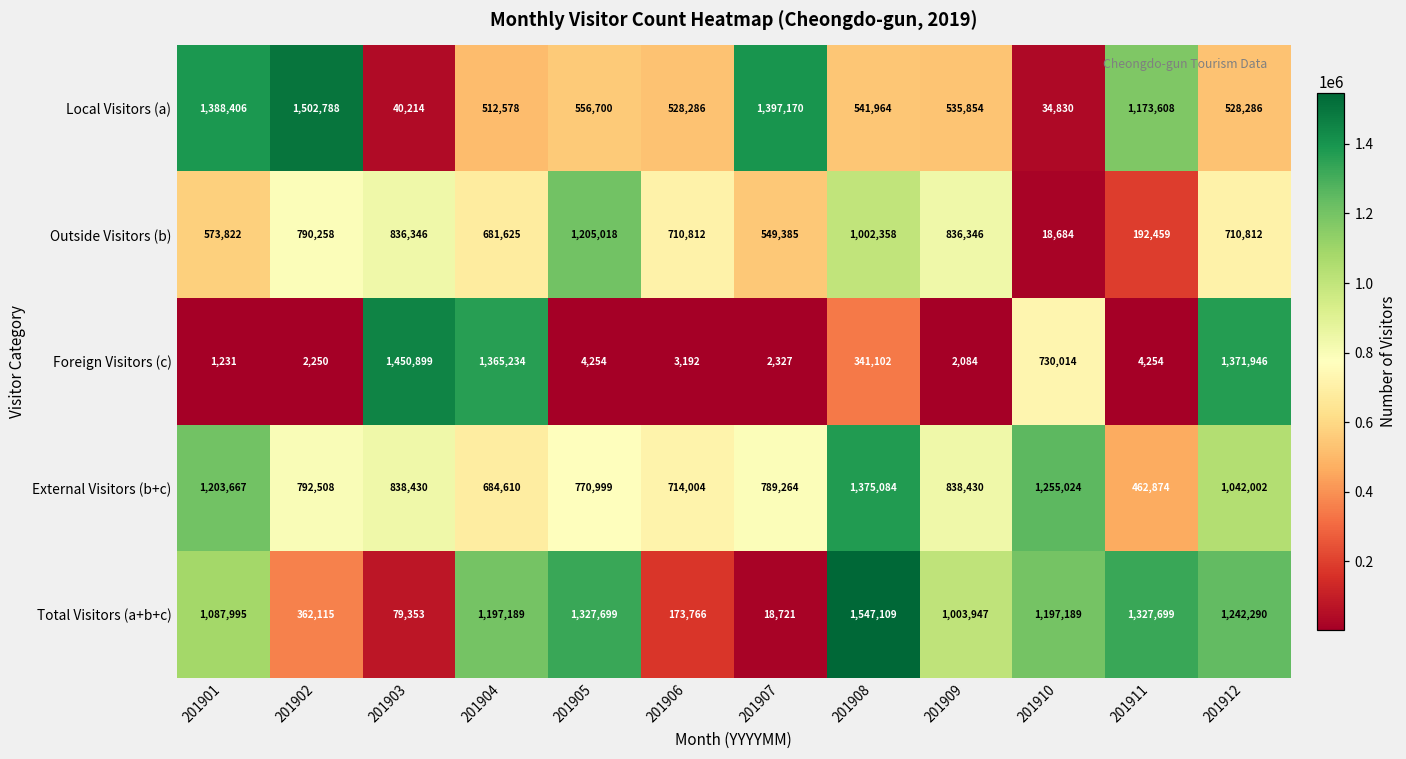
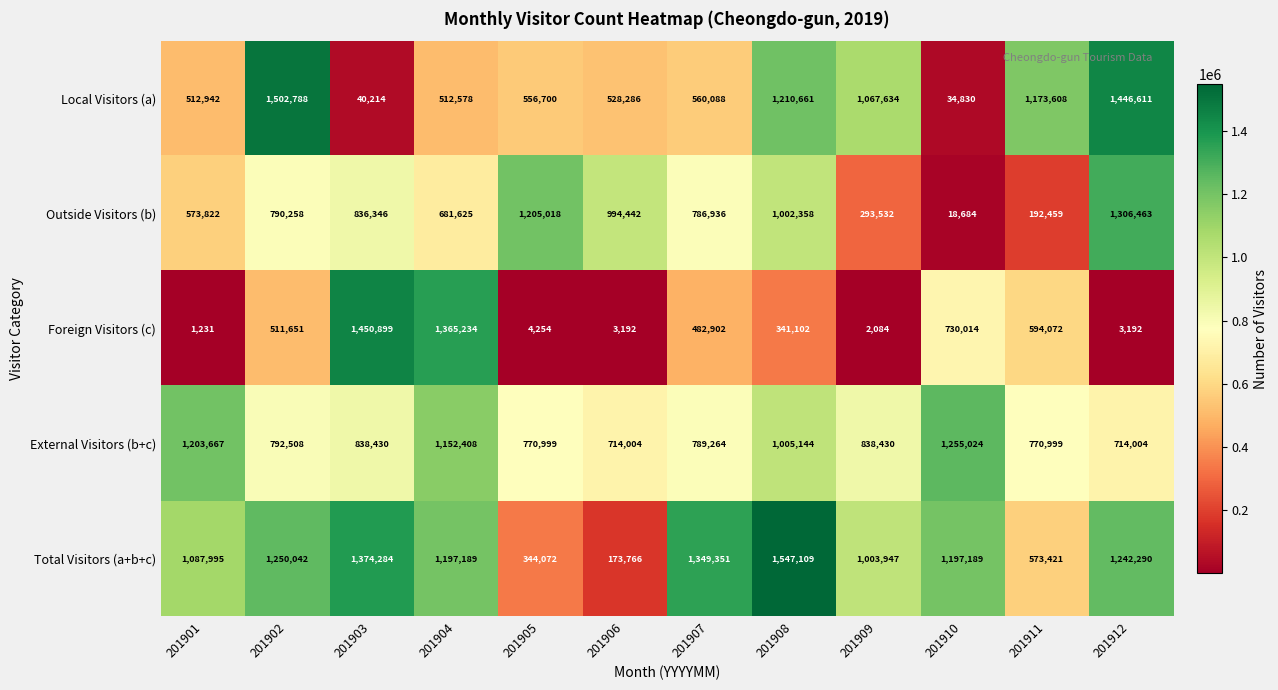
  {
    "Local Visitors (a)": {
-     "201901": "1,388,406",
+     "201901": "512,942",
      "201902": "1,502,788",
      "201903": "40,214",
      "201904": "512,578",
      "201905": "556,700",
      "201906": "528,286",
-     "201907": "1,397,170",
-     "201908": "541,964",
-     "201909": "535,854",
+     "201907": "560,088",
+     "201908": "1,210,661",
+     "201909": "1,067,634",
      "201910": "34,830",
-     "201912": "528,286"
+     "201912": "1,446,611"
    },
    "Outside Visitors (b)": {
      "201901": "573,822",
      "201902": "790,258",
      "201903": "836,346",
      "201904": "681,625",
      "201905": "1,205,018",
-     "201906": "710,812",
-     "201907": "549,385",
+     "201906": "994,442",
+     "201907": "786,936",
      "201908": "1,002,358",
-     "201909": "836,346",
+     "201909": "293,532",
      "201910": "18,684",
      "201911": "192,459",
-     "201912": "710,812"
+     "201912": "1,306,463"
    },
    "Foreign Visitors (c)": {
      "201901": "1,231",
-     "201902": "2,250",
+     "201902": "511,651",
      "201903": "1,450,899",
      "201904": "1,365,234",
      "201905": "4,254",
      "201906": "3,192",
-     "201907": "2,327",
+     "201907": "482,902",
      "201908": "341,102",
      "201909": "2,084",
      "201910": "730,014",
-     "201911": "4,254",
-     "201912": "1,371,946"
+     "201911": "594,072",
+     "201912": "3,192"
    },
    "External Visitors (b+c)": {
      "201901": "1,203,667",
      "201902": "792,508",
      "201903": "838,430",
-     "201904": "684,610",
+     "201904": "1,152,408",
      "201905": "770,999",
      "201906": "714,004",
      "201907": "789,264",
-     "201908": "1,375,084",
+     "201908": "1,005,144",
      "201909": "838,430",
      "201910": "1,255,024",
-     "201911": "462,874",
-     "201912": "1,042,002"
+     "201911": "770,999",
+     "201912": "714,004"
    },
    "Total Visitors (a+b+c)": {
      "201901": "1,087,995",
-     "201902": "362,115",
-     "201903": "79,353",
+     "201902": "1,250,042",
+     "201903": "1,374,284",
      "201904": "1,197,189",
-     "201905": "1,327,699",
+     "201905": "344,072",
      "201906": "173,766",
-     "201907": "18,721",
+     "201907": "1,349,351",
      "201908": "1,547,109",
      "201909": "1,003,947",
      "201910": "1,197,189",
-     "201911": "1,327,699",
+     "201911": "573,421",
      "201912": "1,242,290"
    }
  }
